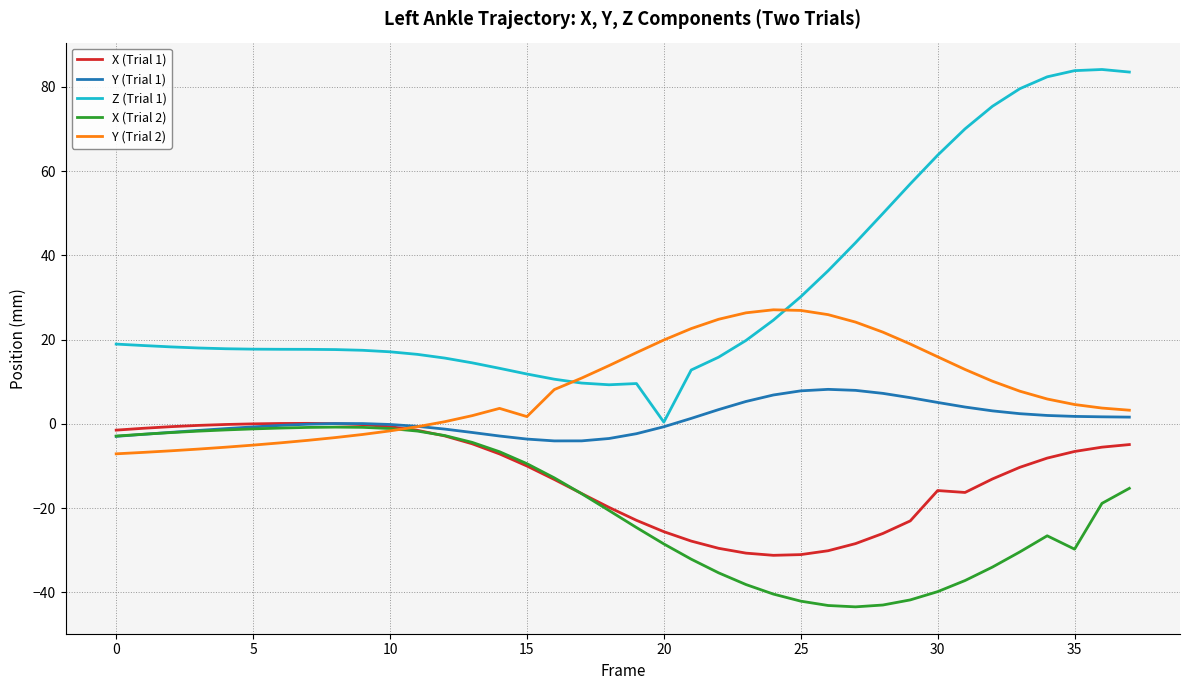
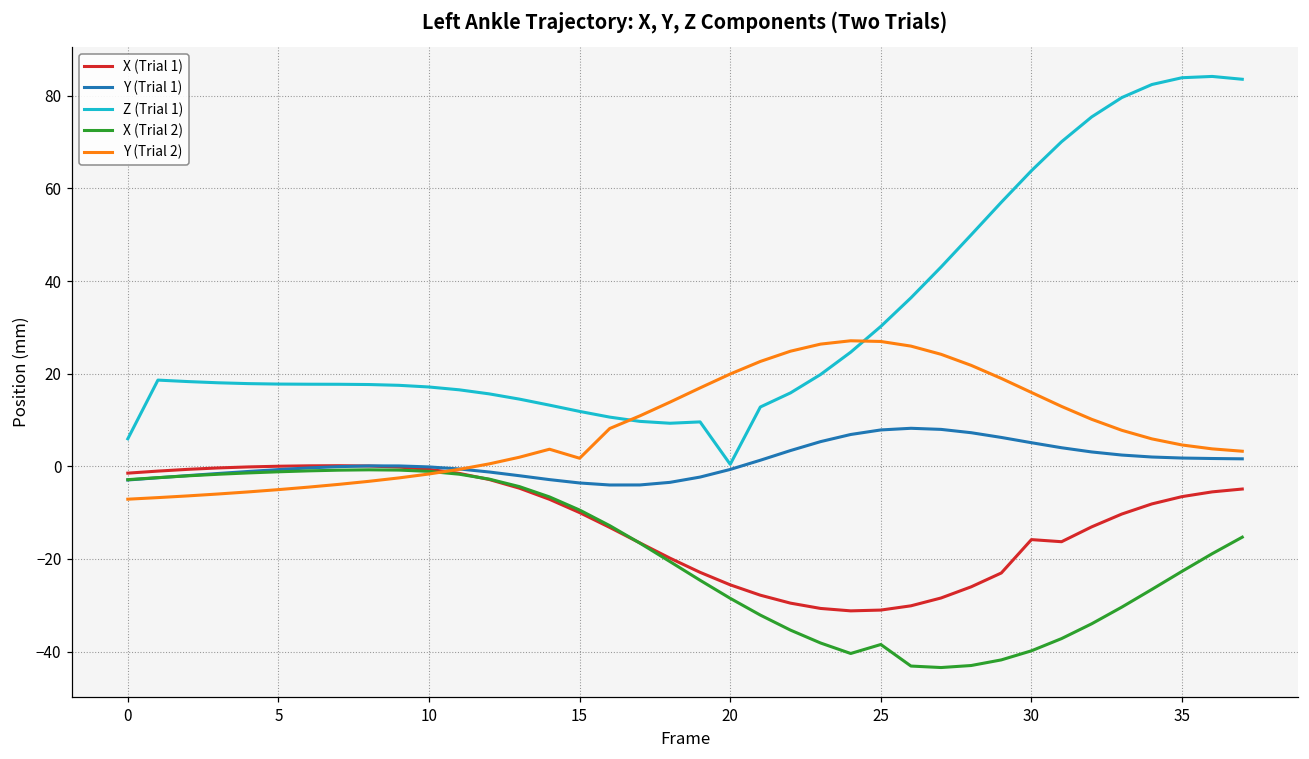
  {
    "X (Trial 1)": {
      "0": -1,
      "5": 0,
      "20": -26,
      "25": -31,
      "30": -16,
      "35": -7
    },
    "Y (Trial 1)": {
      "15": -4,
      "20": -1,
      "25": 8,
      "30": 5,
      "35": 2
    },
    "Z (Trial 1)": {
-     "0": 19,
+     "0": 6,
      "5": 18,
      "10": 17,
      "15": 12,
      "20": 0,
      "25": 30,
      "30": 64,
      "35": 84
    },
    "X (Trial 2)": {
      "20": -28,
-     "25": -42,
+     "25": -38,
      "30": -40,
-     "35": -30
+     "35": -23
    },
    "Y (Trial 2)": {
      "0": -7,
      "5": -5,
      "15": 2,
      "20": 20,
      "25": 27,
      "30": 16,
      "35": 5
    }
  }
